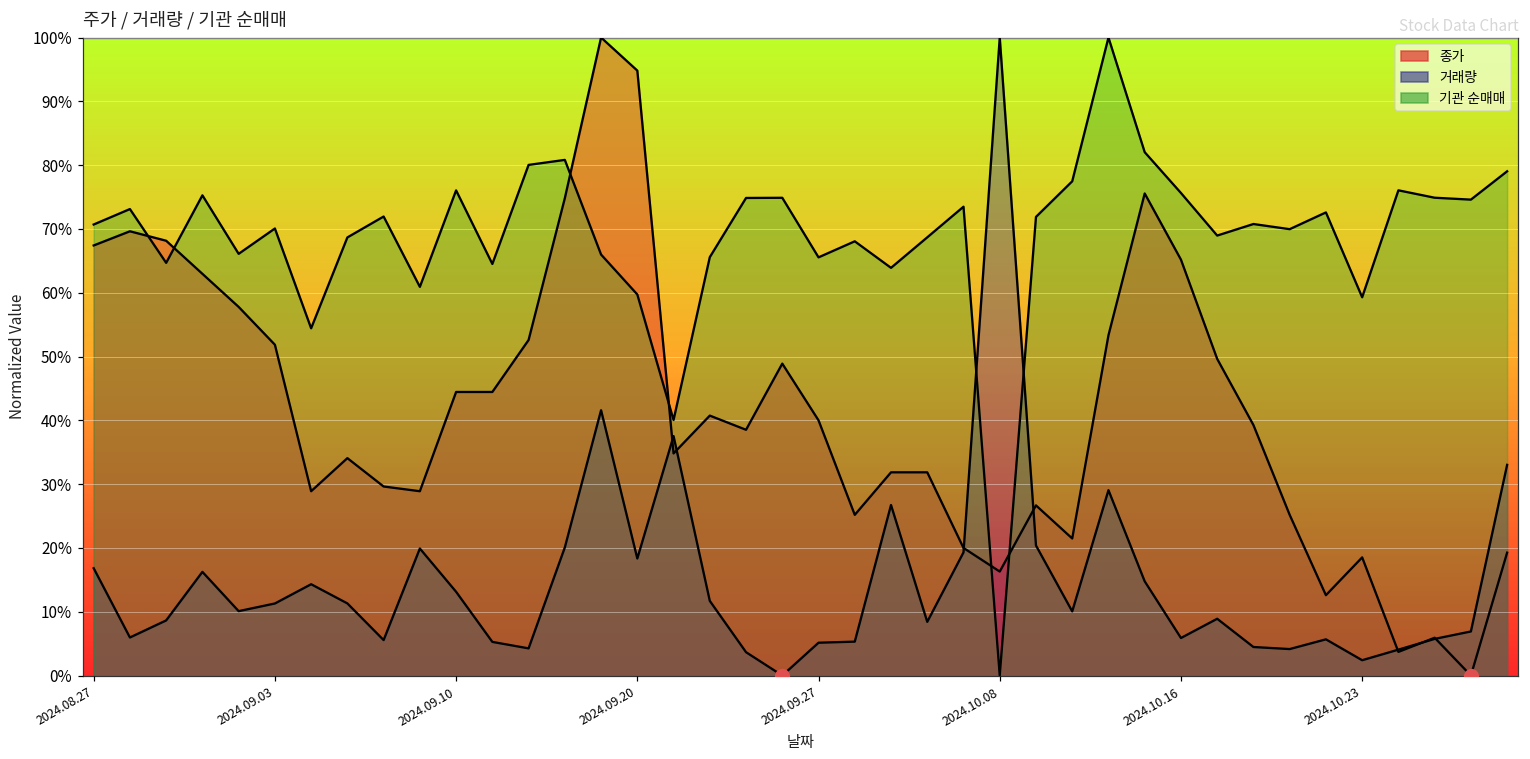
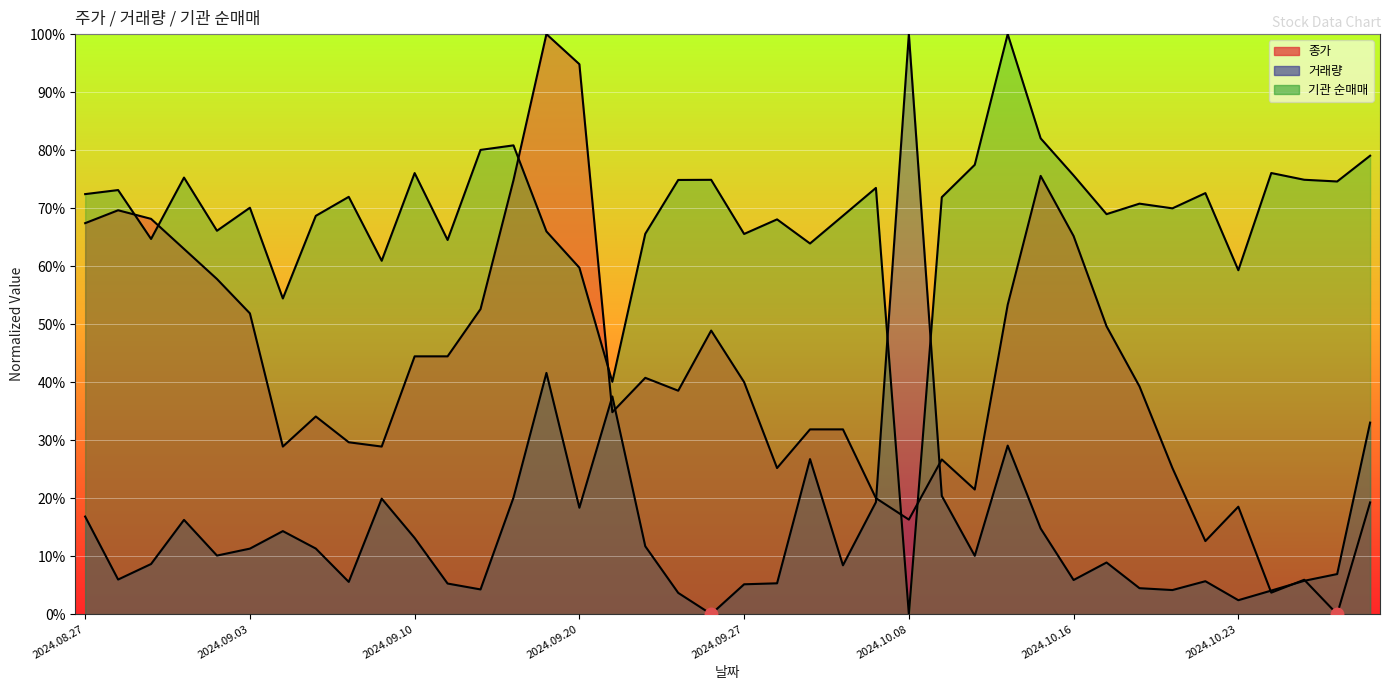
  {
    "거래량": {
      "2024.08.27": "17%",
      "2024.09.03": "11%",
      "2024.09.10": "13%",
      "2024.09.20": "18%",
      "2024.09.27": "5%",
      "2024.10.08": "100%",
      "2024.10.16": "6%",
      "2024.10.23": "2%"
    },
    "기관 순매매": {
-     "2024.08.27": "71%",
+     "2024.08.27": "72%",
      "2024.09.03": "70%",
      "2024.09.10": "76%",
      "2024.09.20": "60%",
      "2024.09.27": "66%",
      "2024.10.08": "0%",
      "2024.10.16": "76%",
      "2024.10.23": "59%"
    }
  }
